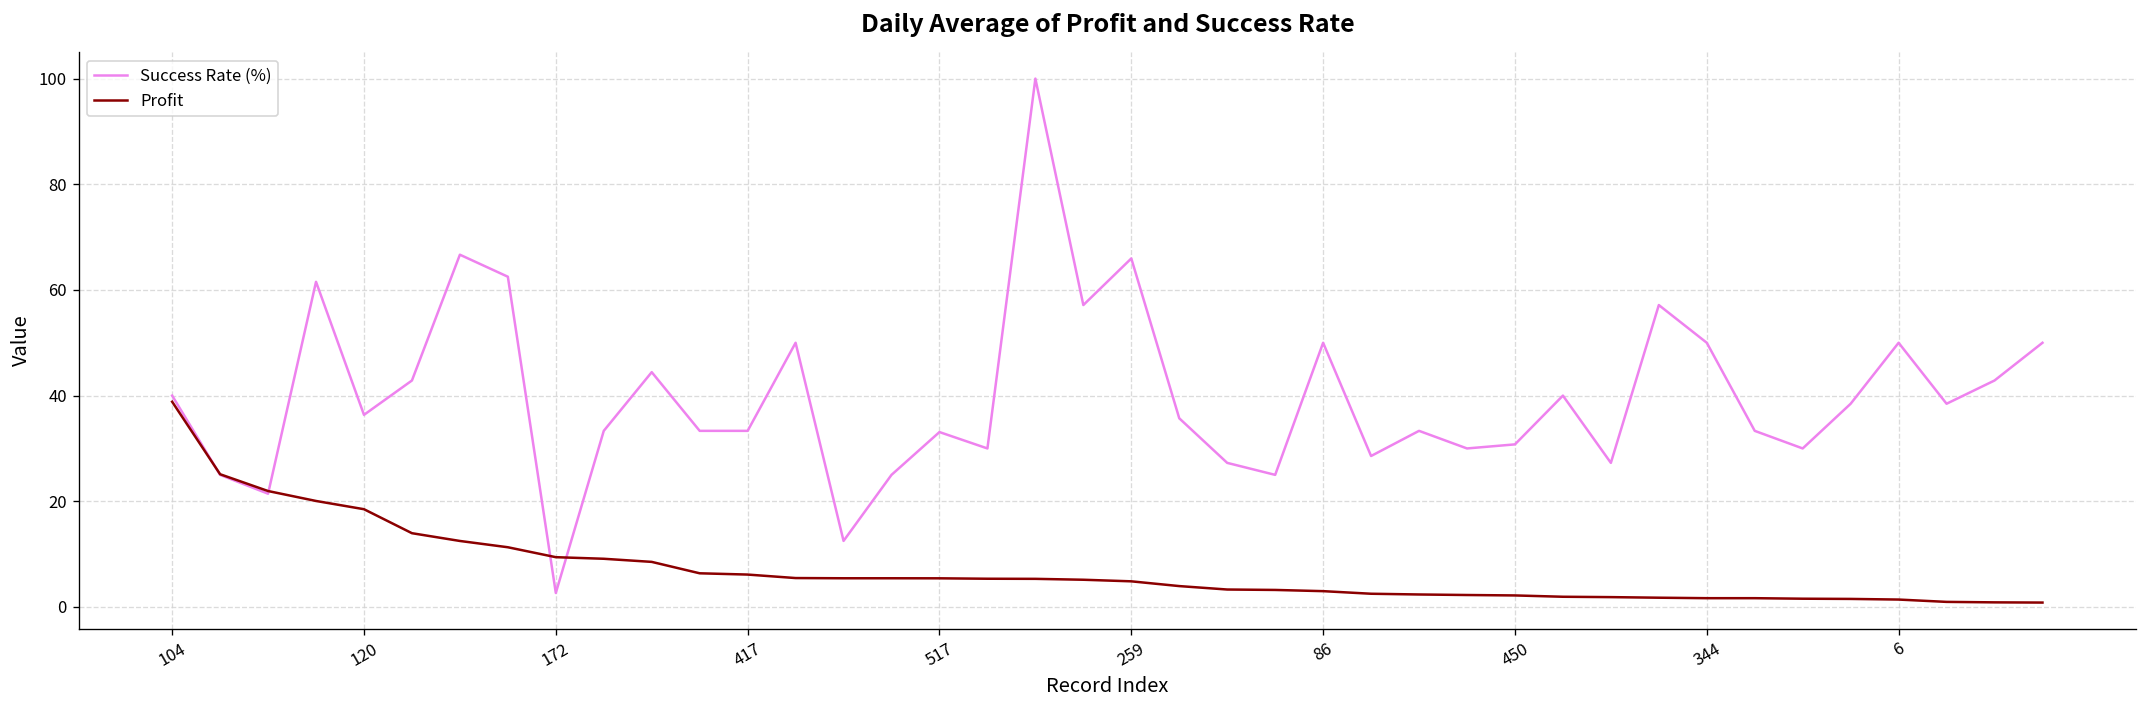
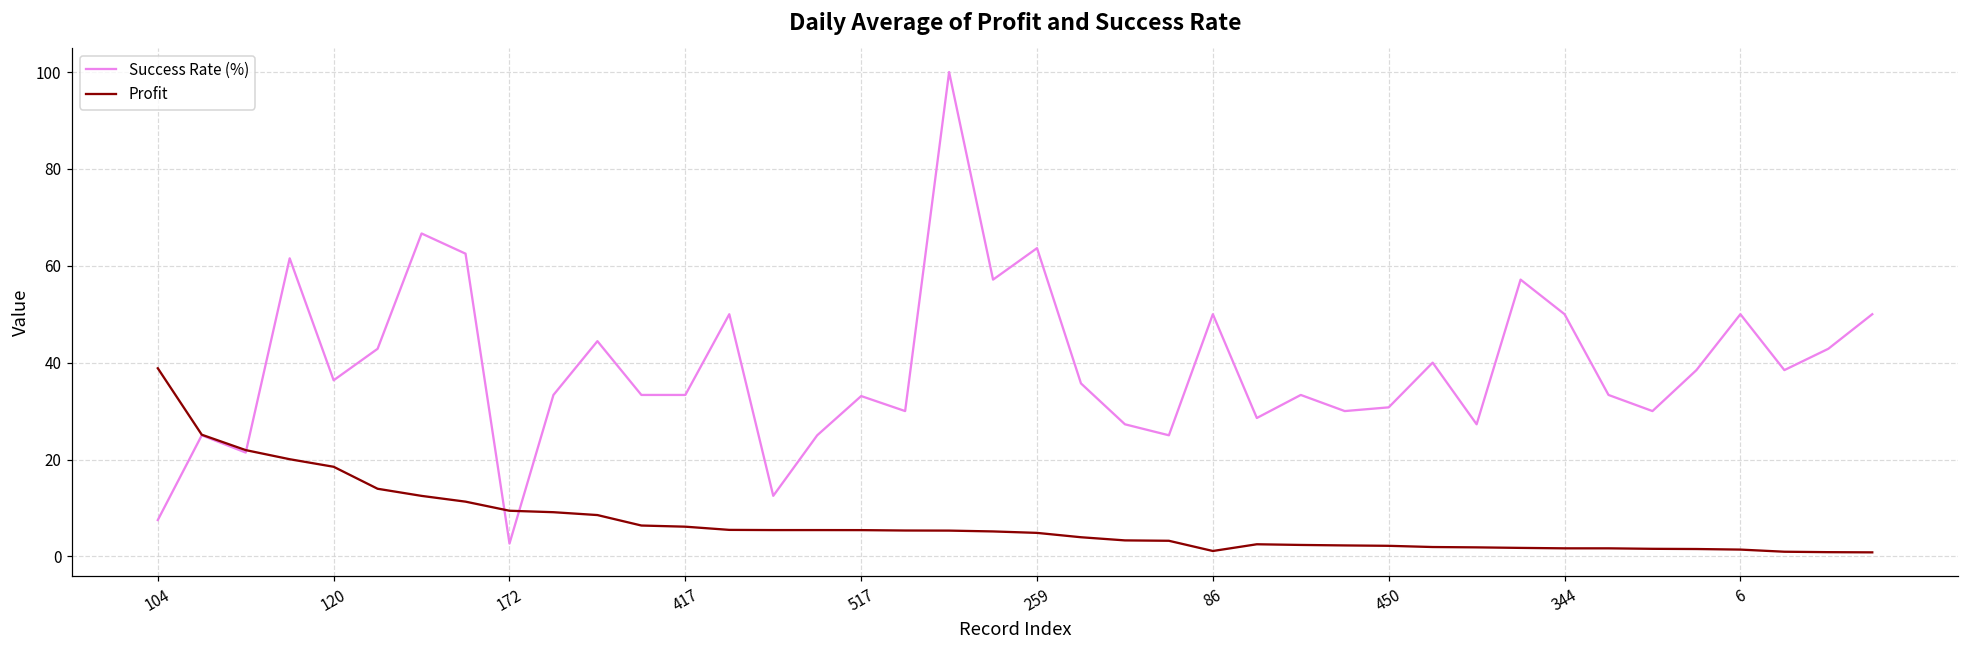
  {
    "Success Rate (%)": {
-     "104": 40,
+     "104": 8,
      "120": 36,
      "172": 3,
      "417": 33,
      "517": 33,
-     "259": 66,
+     "259": 64,
      "86": 50,
      "450": 31,
      "344": 50
    },
    "Profit": {
      "104": 39,
      "120": 19,
      "172": 9,
      "417": 6,
      "517": 5,
      "259": 5,
-     "86": 3,
+     "86": 1,
      "450": 2,
      "344": 2
    }
  }
